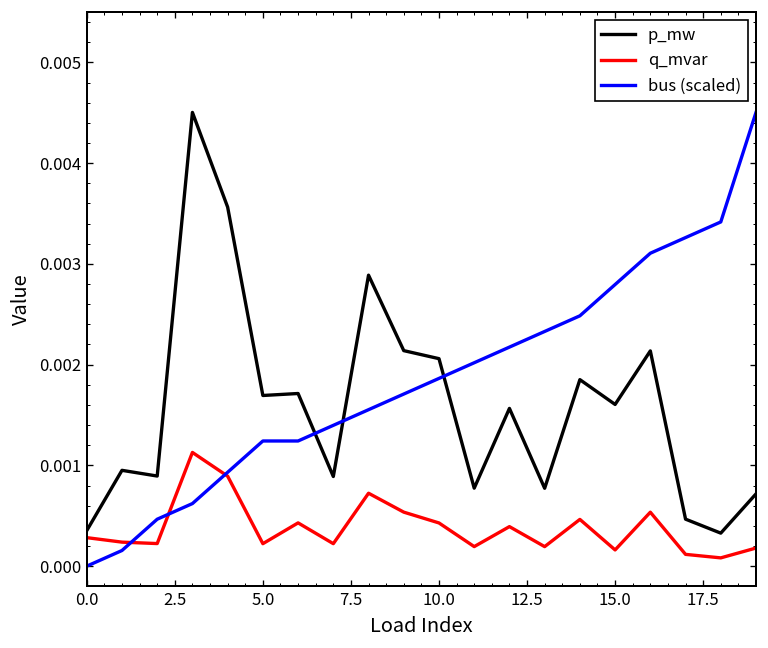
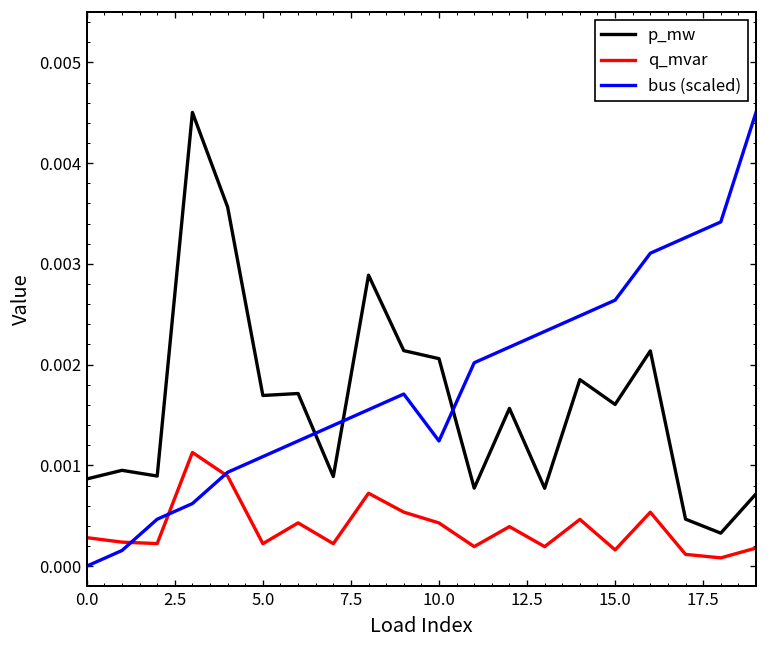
  {
    "p_mw": {
-     "0.0": 0.0004,
+     "0.0": 0.0009,
      "5.0": 0.0017,
      "10.0": 0.0021,
      "15.0": 0.0016
    },
    "q_mvar": {
      "0.0": 0.0003,
      "5.0": 0.0002,
      "10.0": 0.0004,
      "15.0": 0.0002
    },
    "bus (scaled)": {
      "0.0": 0.0000,
-     "5.0": 0.0012,
-     "10.0": 0.0019,
-     "15.0": 0.0028
+     "5.0": 0.0011,
+     "10.0": 0.0012,
+     "15.0": 0.0026
    }
  }
